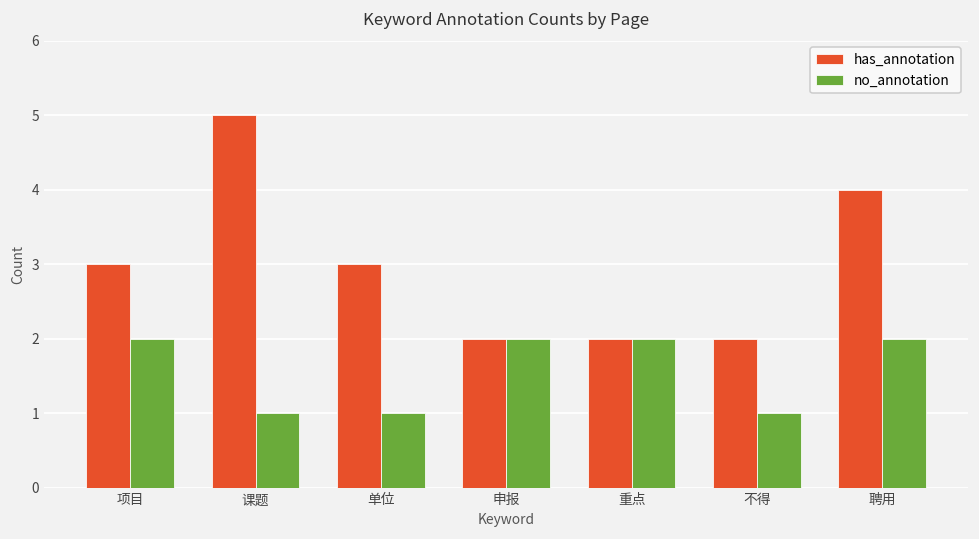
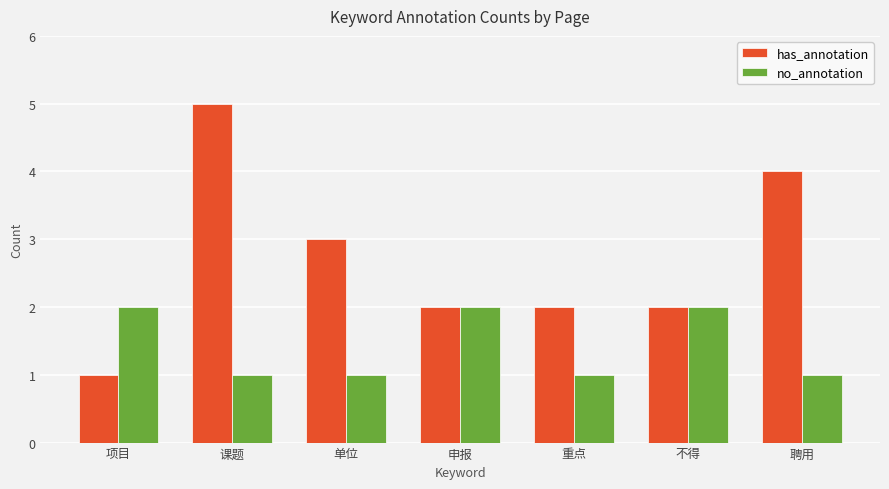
  {
    "has_annotation": {
-     "项目": 3,
+     "项目": 1,
      "课题": 5,
      "单位": 3,
      "申报": 2,
      "重点": 2,
      "不得": 2,
      "聘用": 4
    },
    "no_annotation": {
      "项目": 2,
      "课题": 1,
      "单位": 1,
      "申报": 2,
-     "重点": 2,
-     "不得": 1,
-     "聘用": 2
+     "重点": 1,
+     "不得": 2,
+     "聘用": 1
    }
  }
